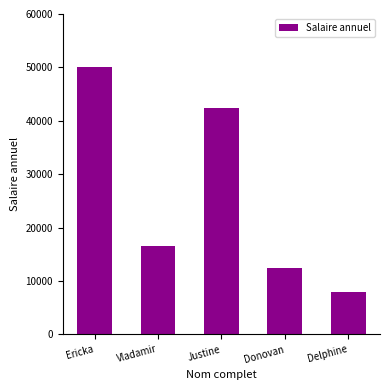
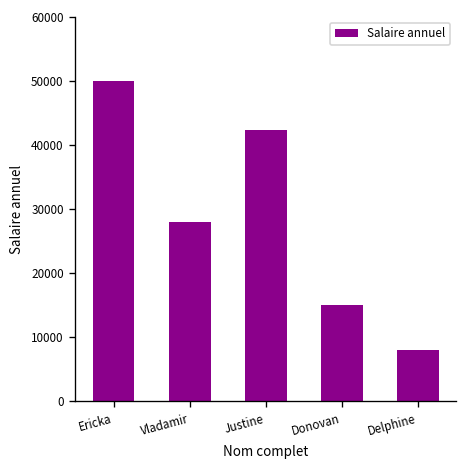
  {
    "Ericka": 50000,
-   "Vladamir": 17000,
+   "Vladamir": 28000,
    "Justine": 42000,
-   "Donovan": 13000,
+   "Donovan": 15000,
    "Delphine": 8000
  }
